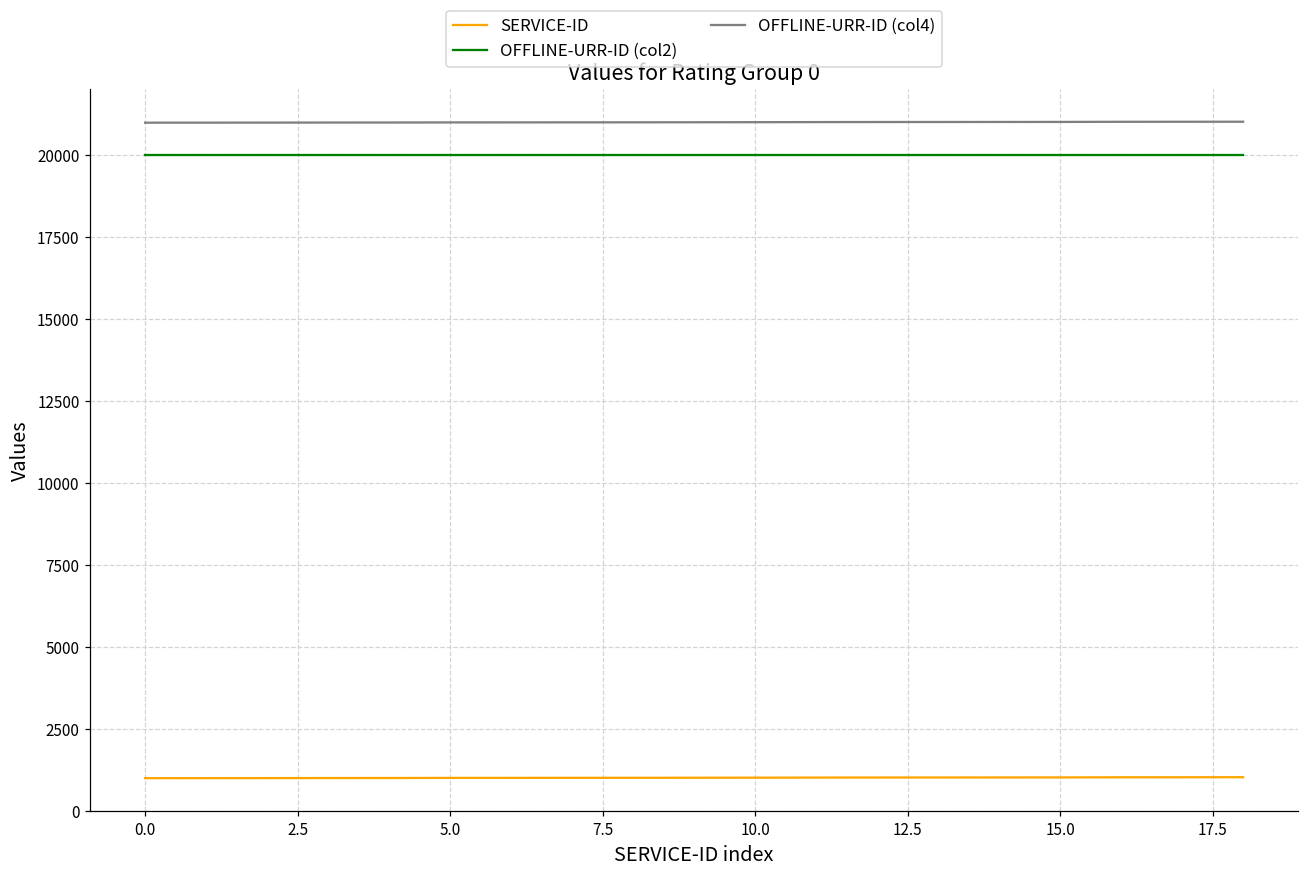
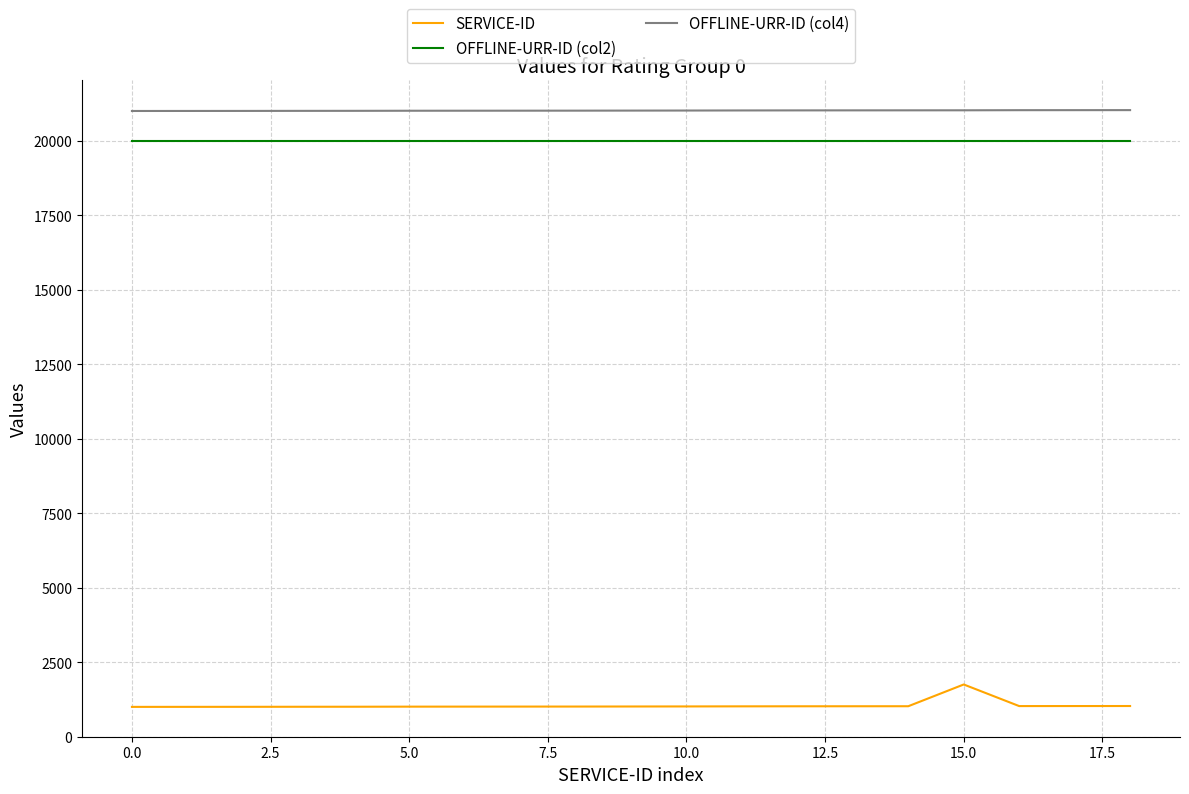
  {
    "SERVICE-ID": {
      "0.0": 1000,
      "5.0": 1000,
      "10.0": 1000,
-     "15.0": 1000
+     "15.0": 1800
    },
    "OFFLINE-URR-ID (col2)": {
      "0.0": 20000,
      "5.0": 20000,
      "10.0": 20000,
      "15.0": 20000
    },
    "OFFLINE-URR-ID (col4)": {
      "0.0": 21000,
      "5.0": 21000,
      "10.0": 21000,
      "15.0": 21000
    }
  }
